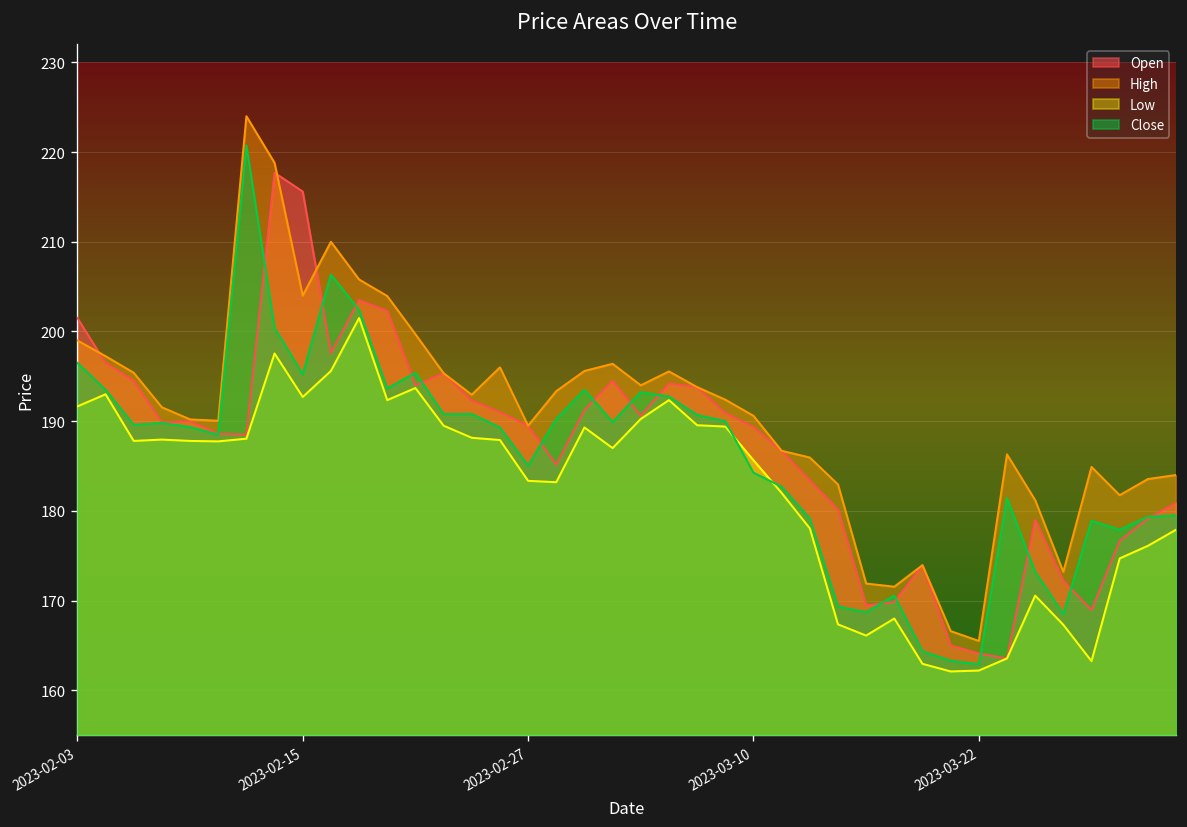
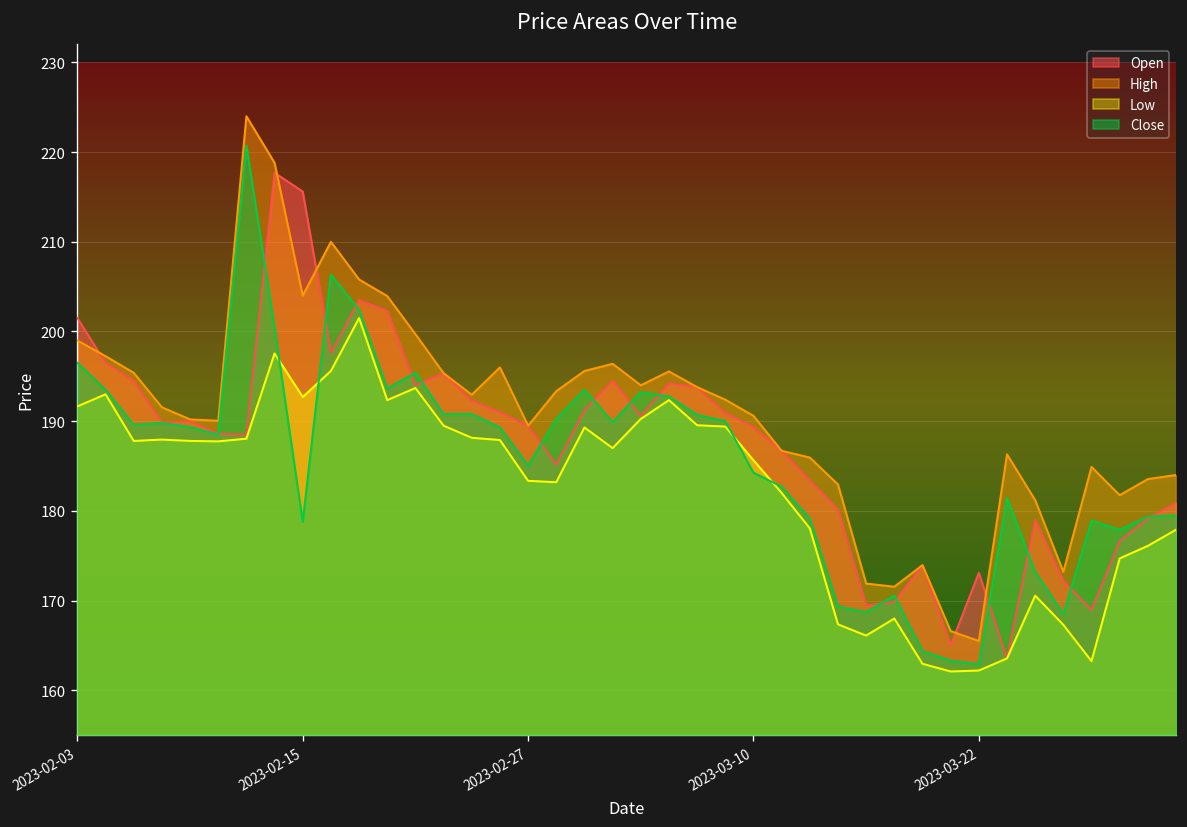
  {
    "Open": {
      "2023-02-03": 202,
      "2023-02-15": 216,
      "2023-03-10": 189,
-     "2023-03-22": 164
+     "2023-03-22": 173
    },
    "Close": {
      "2023-02-03": 197,
-     "2023-02-15": 195,
+     "2023-02-15": 179,
      "2023-02-27": 185,
      "2023-03-10": 184,
      "2023-03-22": 163
    }
  }
